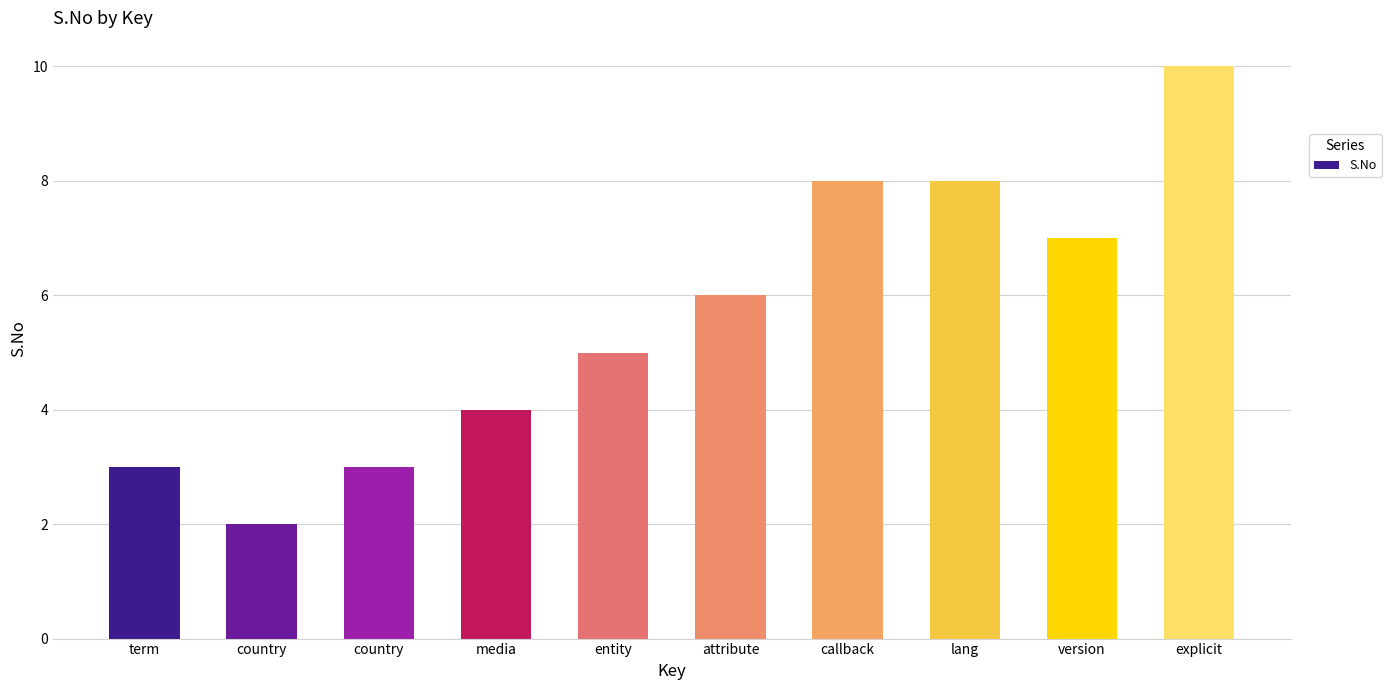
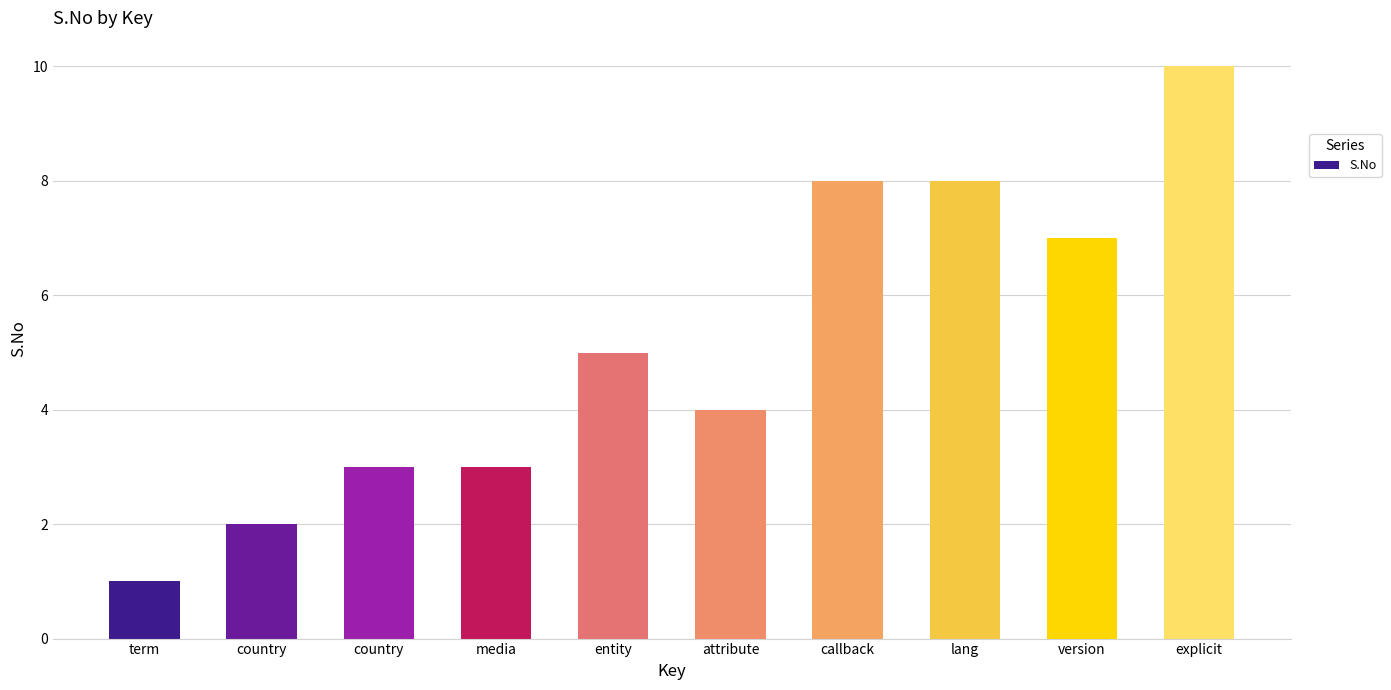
  {
-   "term": 3,
-   "media": 4,
+   "term": 1,
+   "media": 3,
    "entity": 5,
-   "attribute": 6,
+   "attribute": 4,
    "callback": 8,
    "lang": 8,
    "version": 7,
    "explicit": 10
  }
